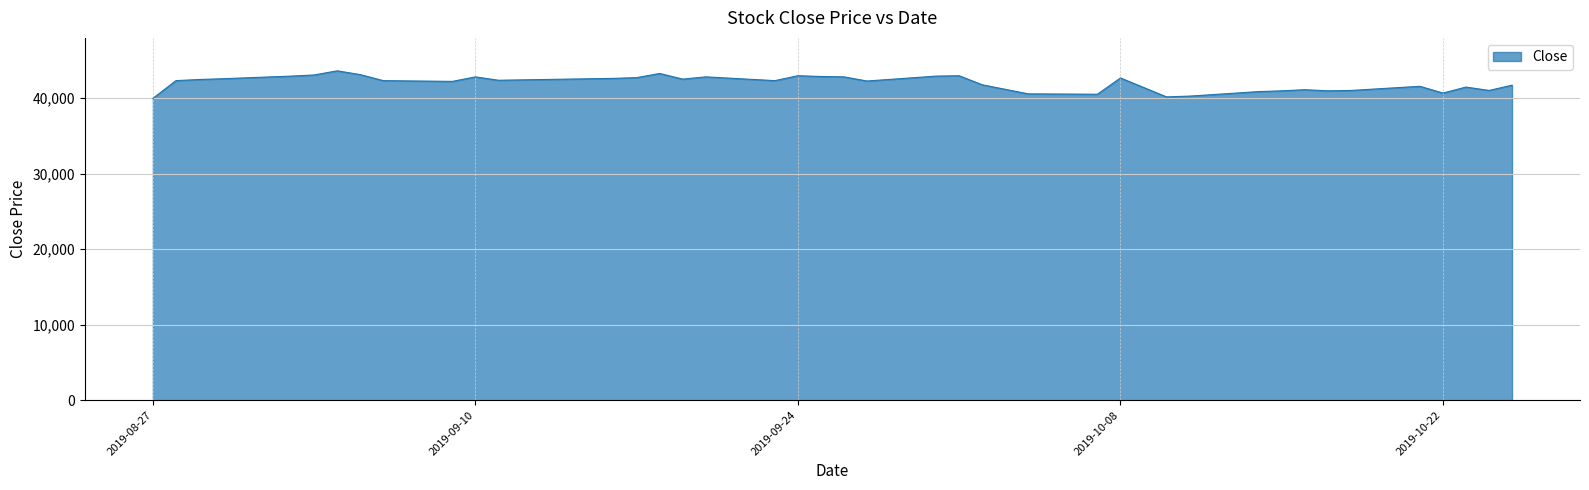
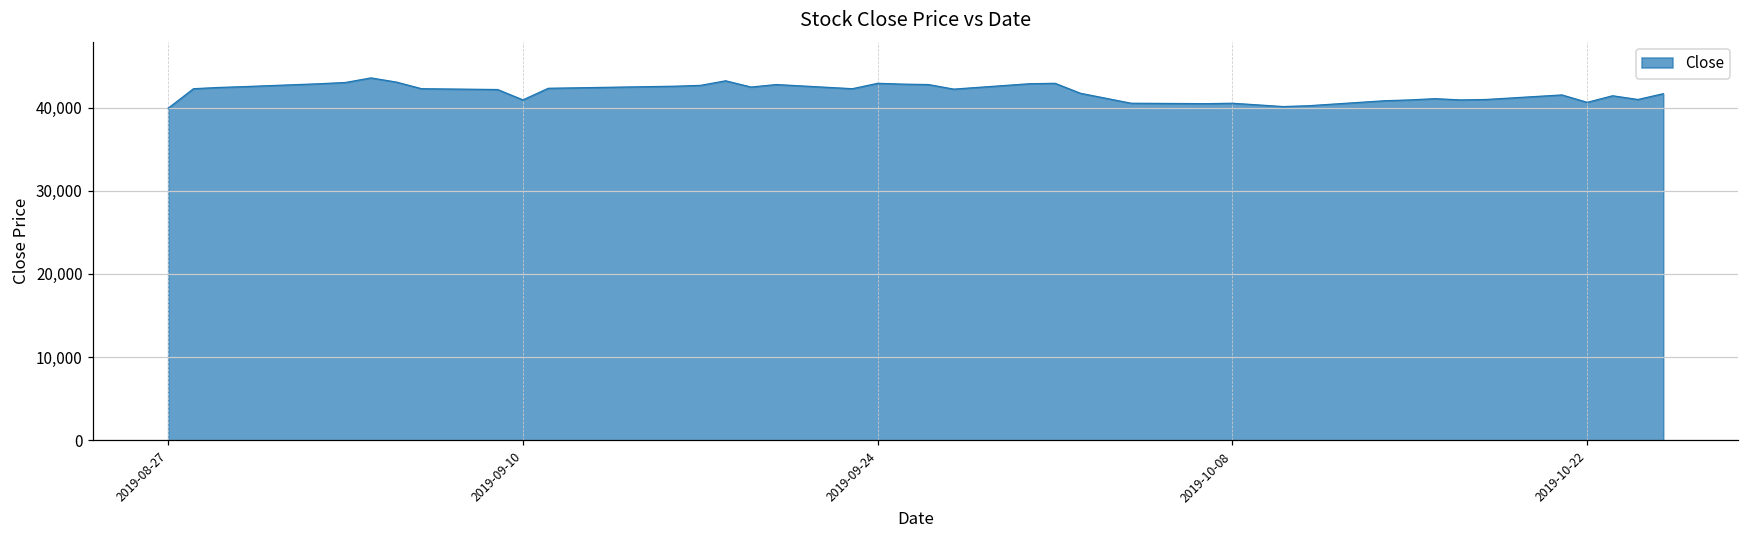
  {
    "2019-08-27": "40,000",
-   "2019-09-10": "43,000",
+   "2019-09-10": "41,000",
    "2019-09-24": "43,000",
-   "2019-10-08": "43,000",
+   "2019-10-08": "41,000",
    "2019-10-22": "41,000"
  }
